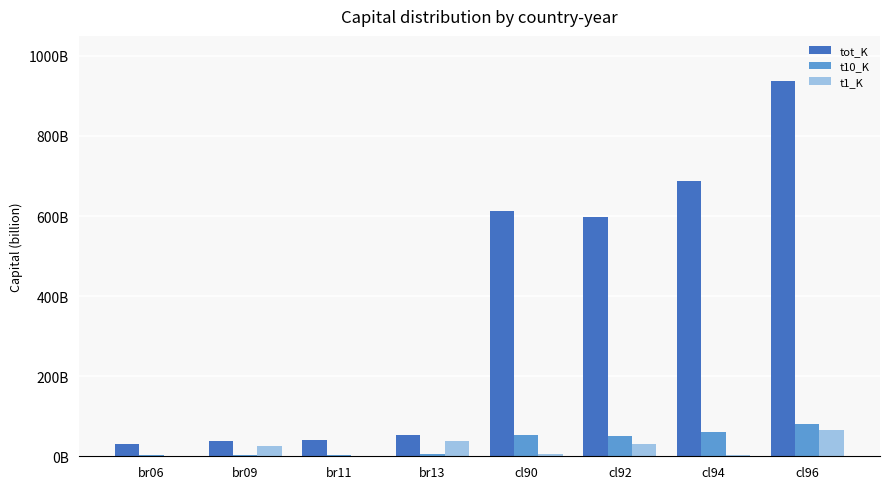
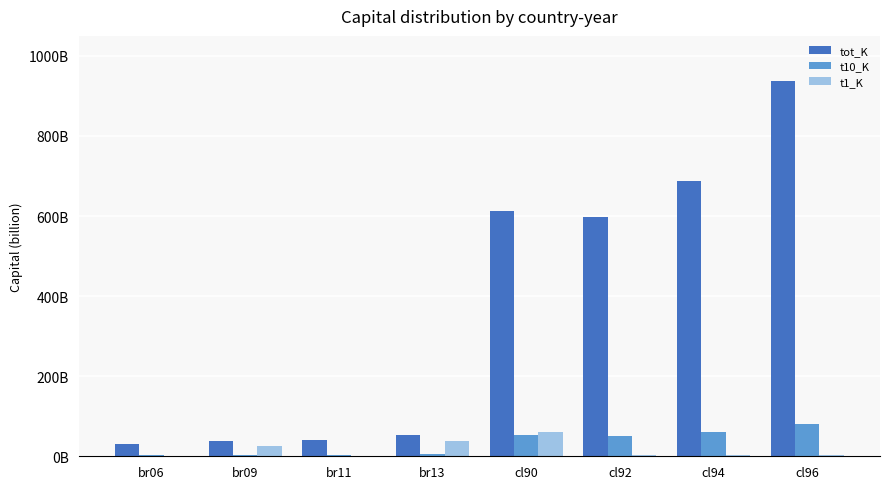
  {
    "t1_K": {
      "br09": 30000000000,
      "br13": 40000000000,
-     "cl90": 0,
-     "cl92": 30000000000,
-     "cl96": 60000000000
+     "cl90": 60000000000,
+     "cl92": 0,
+     "cl96": 0
    }
  }
